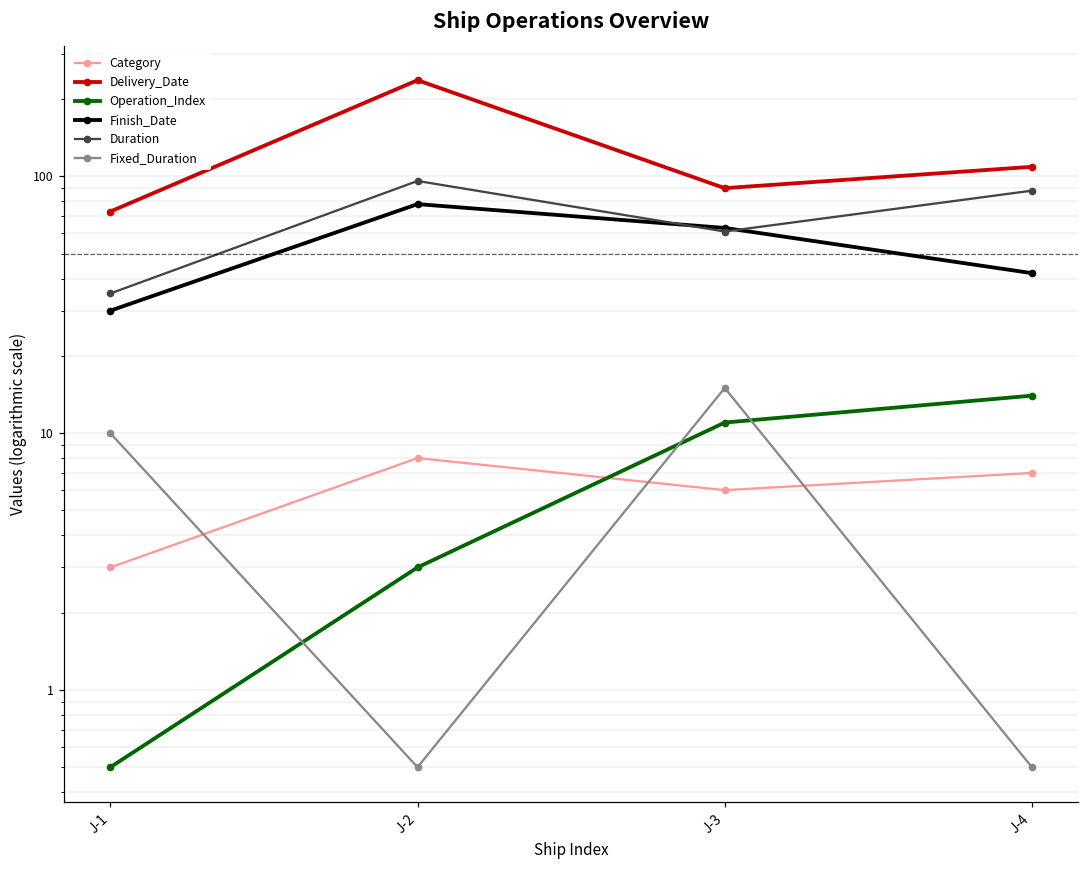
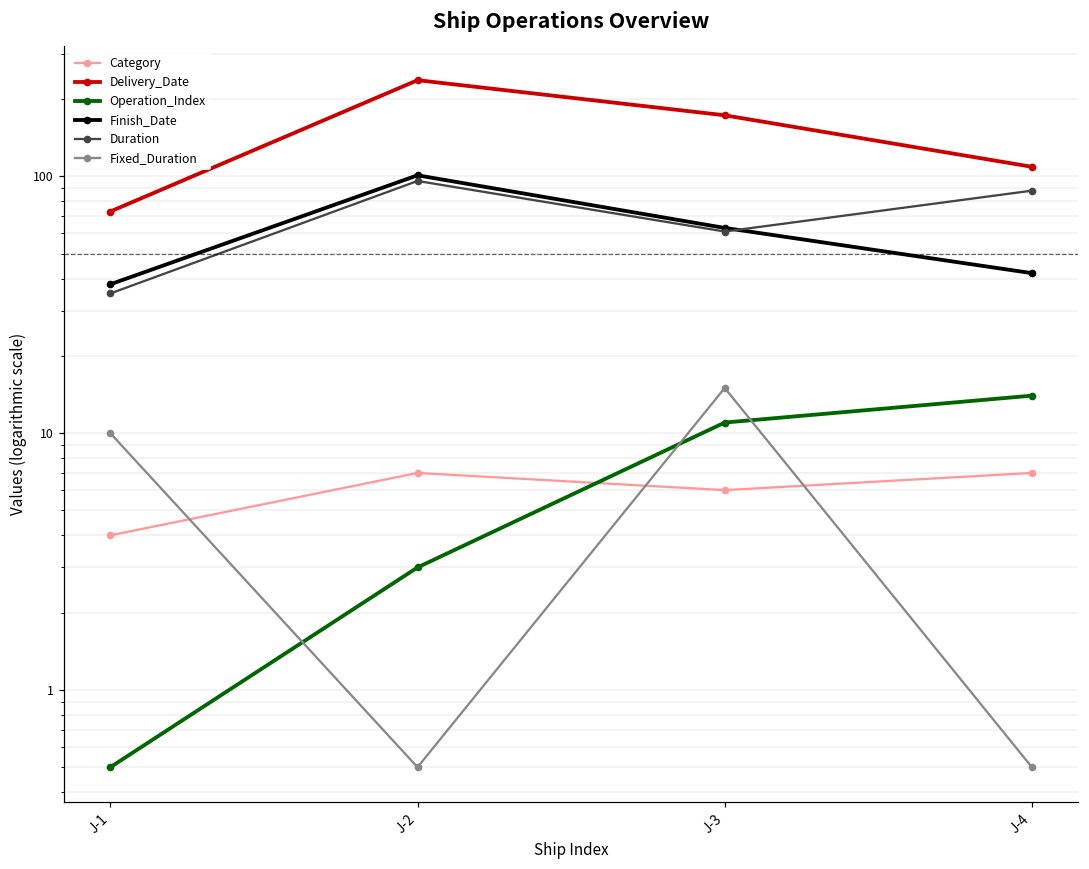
  {
    "Category": {
-     "J-1": 3,
-     "J-2": 8,
+     "J-1": 4,
+     "J-2": 7,
      "J-3": 6,
      "J-4": 7
    },
    "Delivery_Date": {
      "J-1": 73,
      "J-2": 240,
-     "J-3": 90,
+     "J-3": 170,
      "J-4": 110
    },
    "Operation_Index": {
      "J-1": 0.50,
      "J-2": 3,
      "J-3": 11,
      "J-4": 14
    },
    "Finish_Date": {
-     "J-1": 30,
-     "J-2": 78,
+     "J-1": 38,
+     "J-2": 101,
      "J-3": 63,
      "J-4": 42
    },
    "Duration": {
      "J-1": 35,
      "J-2": 96,
      "J-3": 61,
      "J-4": 88
    },
    "Fixed_Duration": {
      "J-1": 10,
      "J-2": 0.50,
      "J-3": 15,
      "J-4": 0.50
    }
  }
